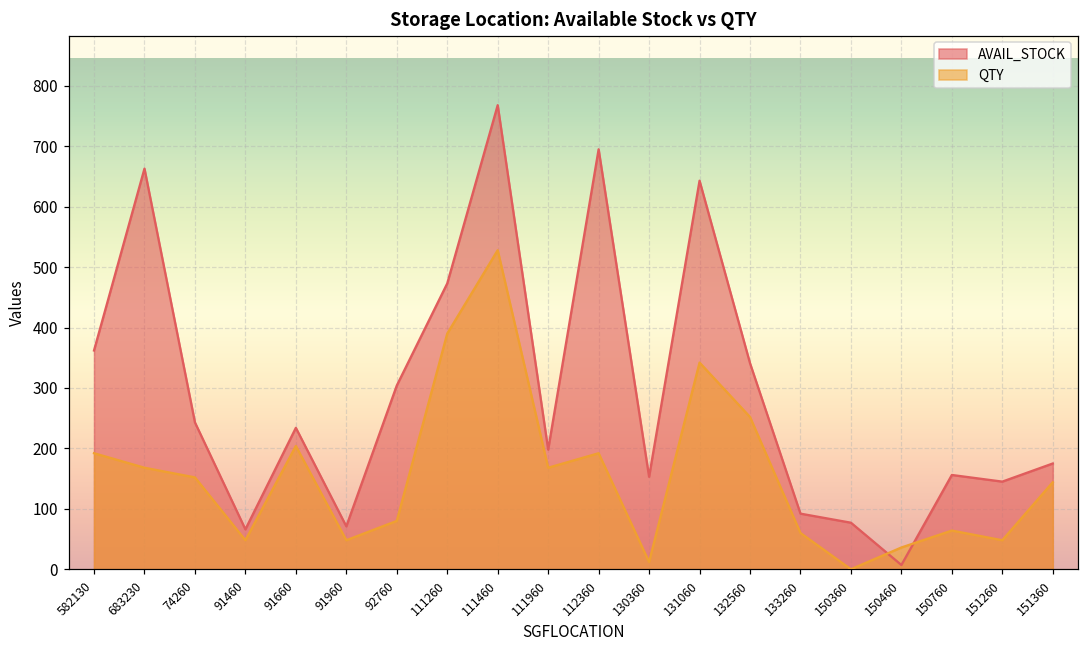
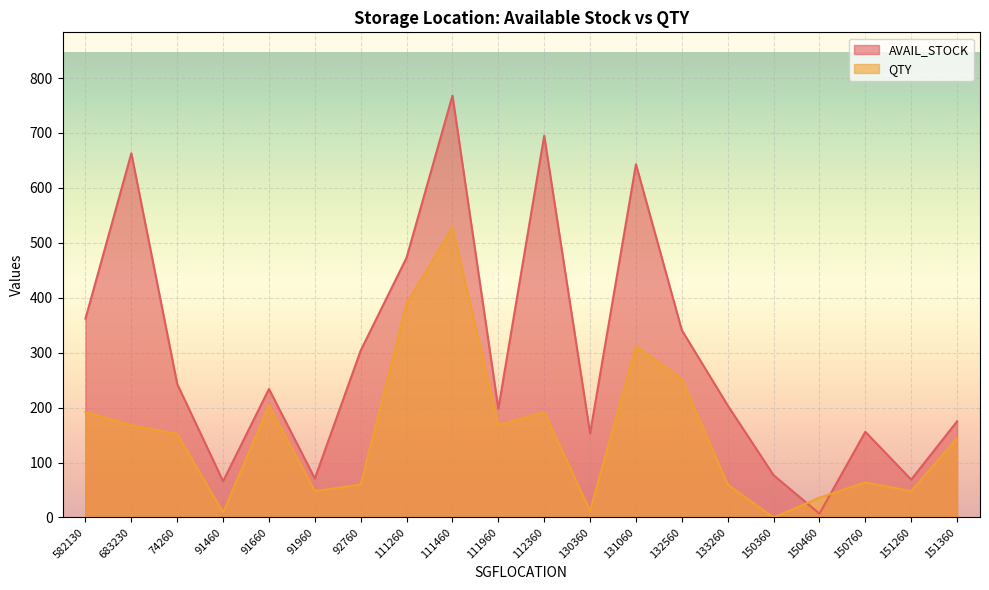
  {
    "AVAIL_STOCK": {
      "582130": 360,
      "683230": 660,
      "74260": 240,
      "91460": 70,
      "91660": 230,
      "91960": 70,
      "92760": 300,
      "111260": 470,
      "111460": 770,
      "111960": 200,
      "112360": 700,
      "130360": 150,
      "131060": 640,
      "132560": 340,
-     "133260": 90,
+     "133260": 200,
      "150360": 80,
      "150460": 10,
      "150760": 160,
-     "151260": 150,
+     "151260": 70,
      "151360": 180
    },
    "QTY": {
      "582130": 190,
      "683230": 170,
      "74260": 150,
-     "91460": 50,
+     "91460": 10,
      "91660": 200,
      "91960": 50,
-     "92760": 80,
+     "92760": 60,
      "111260": 390,
      "111460": 530,
      "111960": 170,
      "112360": 190,
      "130360": 10,
-     "131060": 340,
+     "131060": 310,
      "132560": 250,
      "133260": 60,
      "150360": 0,
      "150460": 40,
      "150760": 60,
      "151260": 50,
      "151360": 140
    }
  }
